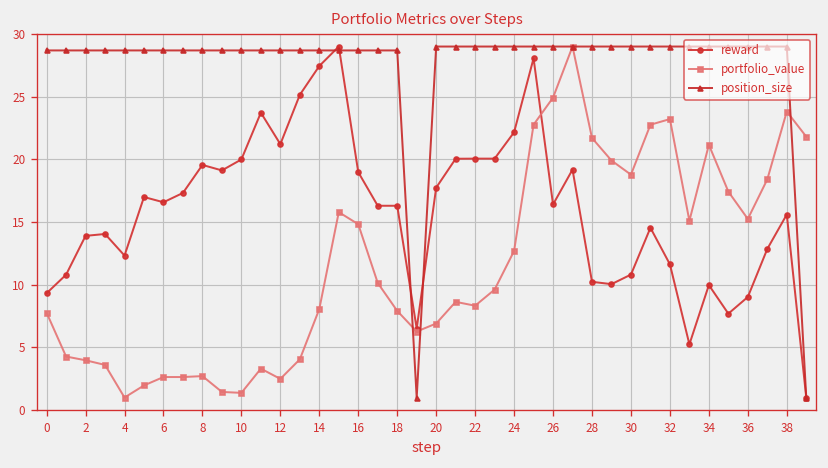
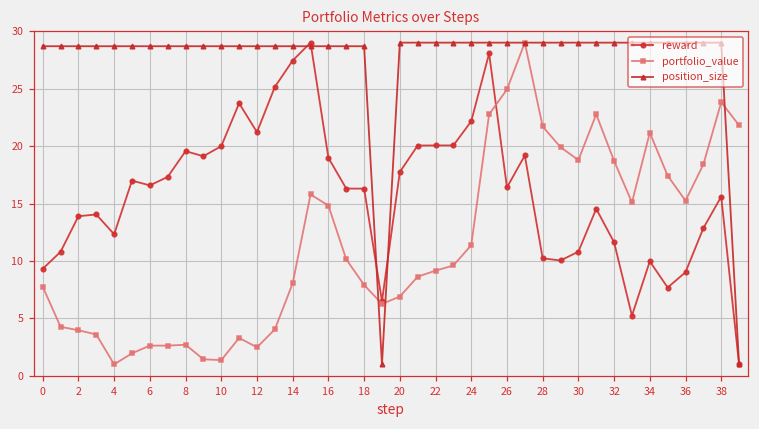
  {
    "portfolio_value": {
      "0": 7.8,
      "2": 4.0,
      "4": 1.0,
      "6": 2.6,
      "8": 2.7,
      "10": 1.4,
      "12": 2.5,
      "14": 8.1,
      "16": 14.8,
      "18": 7.9,
      "20": 6.9,
-     "22": 8.3,
-     "24": 12.7,
+     "22": 9.2,
+     "24": 11.4,
      "26": 24.9,
      "28": 21.7,
      "30": 18.8,
-     "32": 23.2,
+     "32": 18.7,
      "34": 21.2,
      "36": 15.2,
      "38": 23.8
    }
  }
